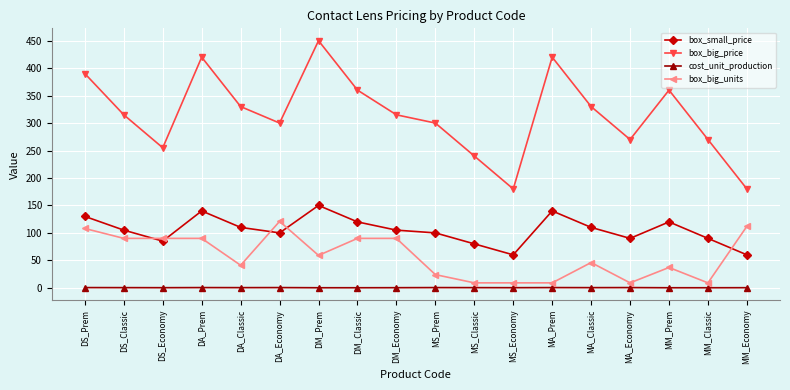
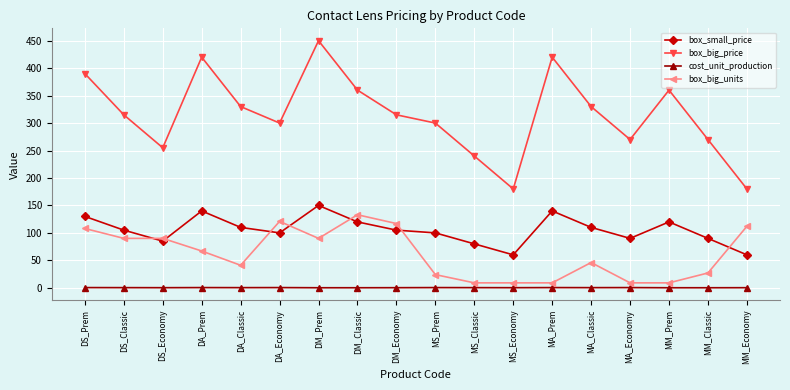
  {
    "box_big_price": {
      "DS_Prem": 390,
      "DS_Classic": 320,
      "DS_Economy": 260,
      "DA_Prem": 420,
      "DA_Classic": 330,
      "DA_Economy": 300,
      "DM_Prem": 450,
      "DM_Classic": 360,
      "DM_Economy": 320,
      "MS_Prem": 300,
      "MS_Classic": 240,
      "MS_Economy": 180,
      "MA_Prem": 420,
      "MA_Classic": 330,
      "MA_Economy": 270,
      "MM_Prem": 360,
      "MM_Classic": 270,
      "MM_Economy": 180
    },
    "box_big_units": {
      "DS_Prem": 110,
      "DS_Classic": 90,
      "DS_Economy": 90,
-     "DA_Prem": 90,
+     "DA_Prem": 70,
      "DA_Classic": 40,
      "DA_Economy": 120,
-     "DM_Prem": 60,
-     "DM_Classic": 90,
-     "DM_Economy": 90,
+     "DM_Prem": 90,
+     "DM_Classic": 130,
+     "DM_Economy": 120,
      "MS_Prem": 20,
      "MS_Classic": 10,
      "MS_Economy": 10,
      "MA_Prem": 10,
      "MA_Classic": 50,
      "MA_Economy": 10,
-     "MM_Prem": 40,
-     "MM_Classic": 10,
+     "MM_Prem": 10,
+     "MM_Classic": 30,
      "MM_Economy": 110
    }
  }
